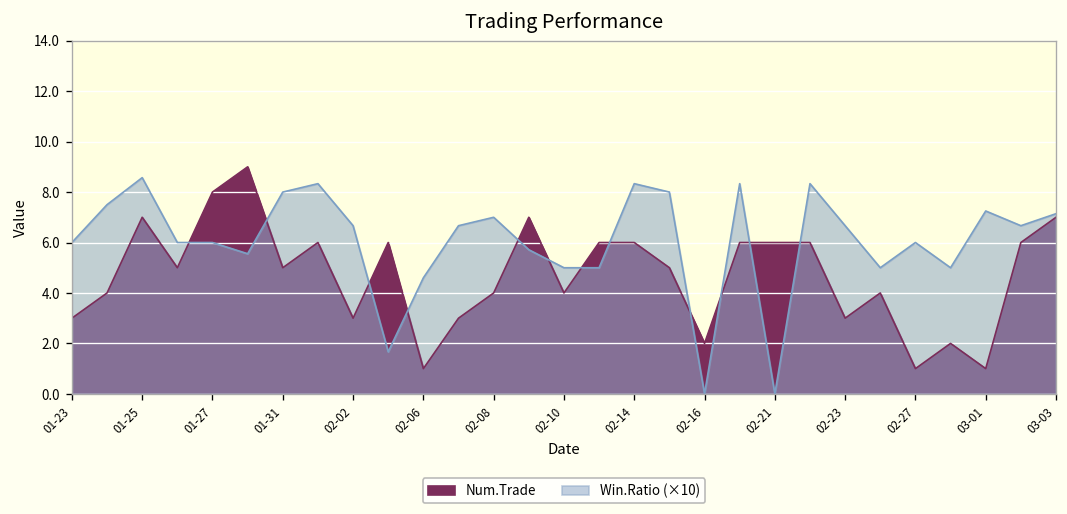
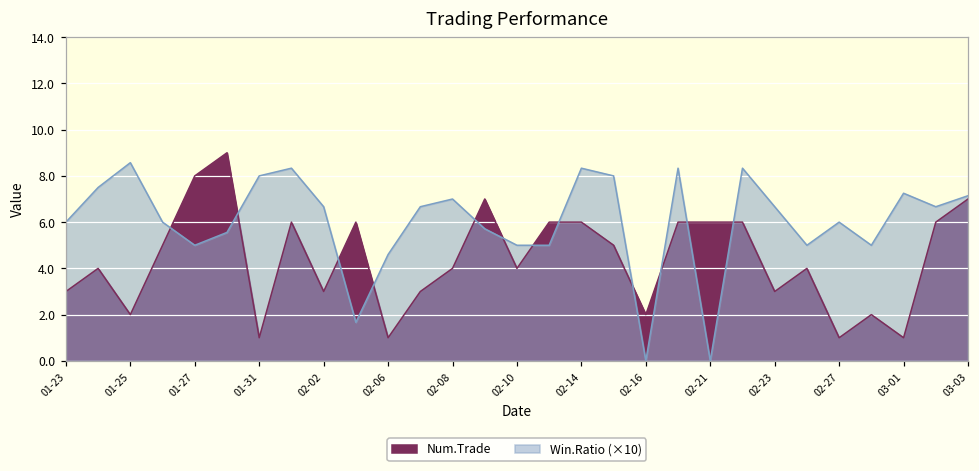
  {
    "Num.Trade": {
      "01-23": 3,
-     "01-25": 7,
+     "01-25": 2,
      "01-27": 8,
-     "01-31": 5,
+     "01-31": 1,
      "02-02": 3,
      "02-06": 1,
      "02-08": 4,
      "02-10": 4,
      "02-14": 6,
      "02-16": 2,
      "02-21": 6,
      "02-23": 3,
      "02-27": 1,
      "03-01": 1,
      "03-03": 7
    },
    "Win.Ratio (×10)": {
      "01-23": 6.0,
      "01-25": 8.6,
-     "01-27": 6.0,
+     "01-27": 5.0,
      "01-31": 8.0,
      "02-02": 6.7,
      "02-06": 4.6,
      "02-08": 7.0,
      "02-10": 5.0,
      "02-14": 8.3,
      "02-16": 0.0,
      "02-21": 0.0,
      "02-23": 6.7,
      "02-27": 6.0,
      "03-01": 7.2,
      "03-03": 7.1
    }
  }
